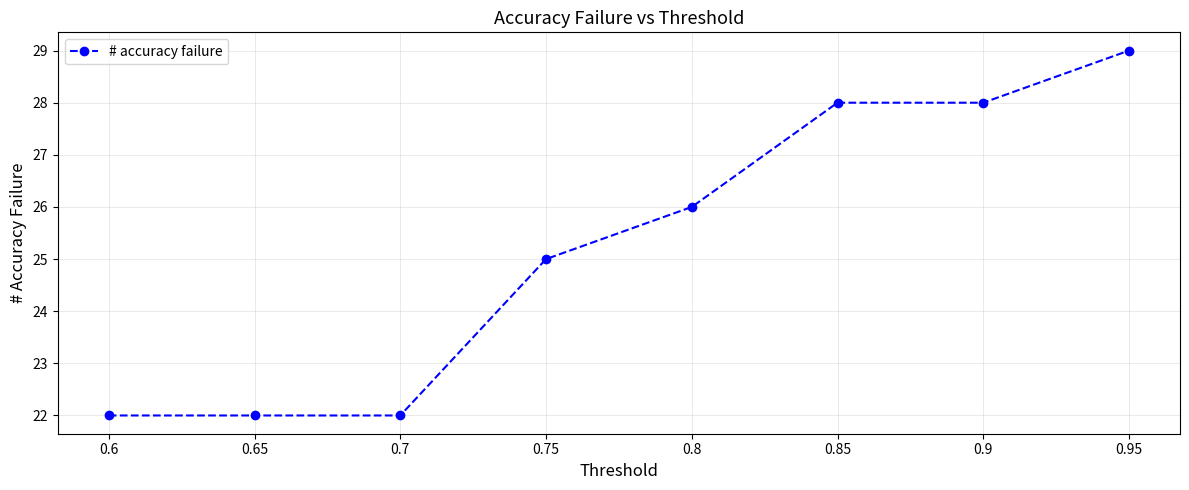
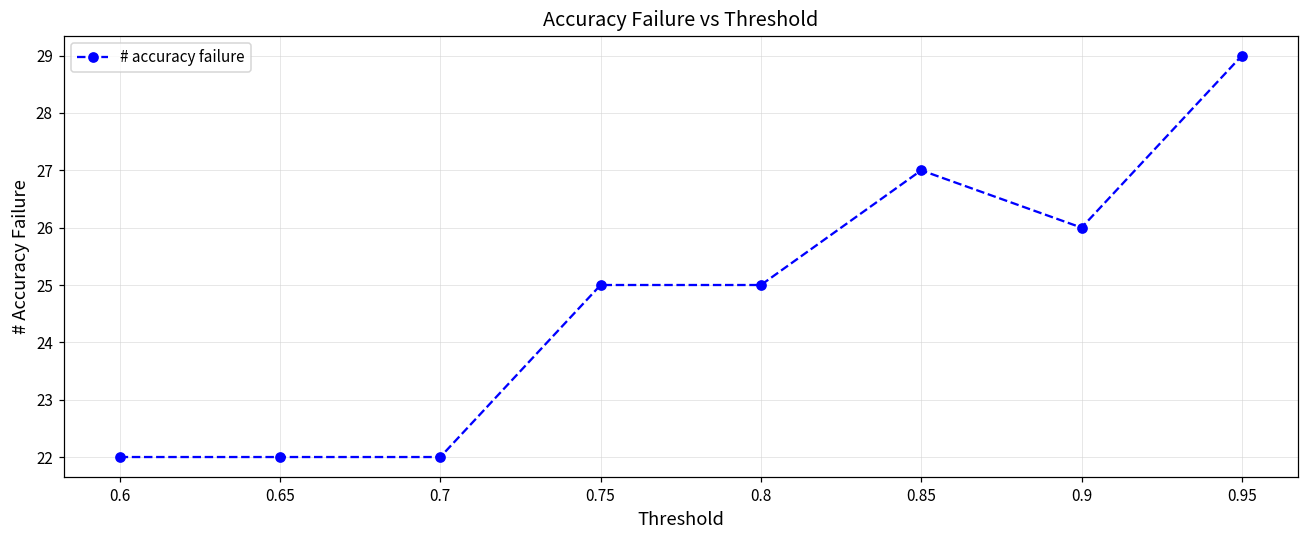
  {
    "0.6": 22,
    "0.65": 22,
    "0.7": 22,
    "0.75": 25,
-   "0.8": 26,
-   "0.85": 28,
-   "0.9": 28,
+   "0.8": 25,
+   "0.85": 27,
+   "0.9": 26,
    "0.95": 29
  }
